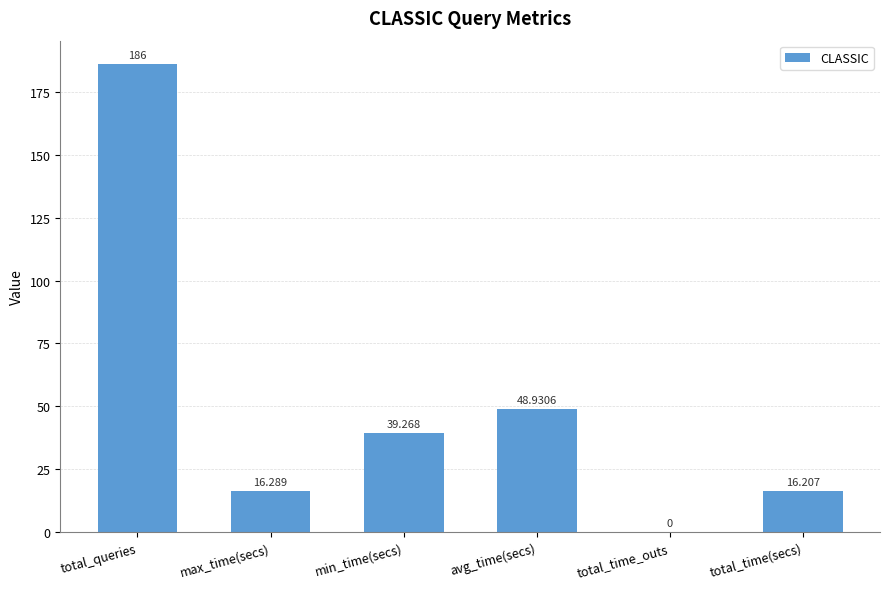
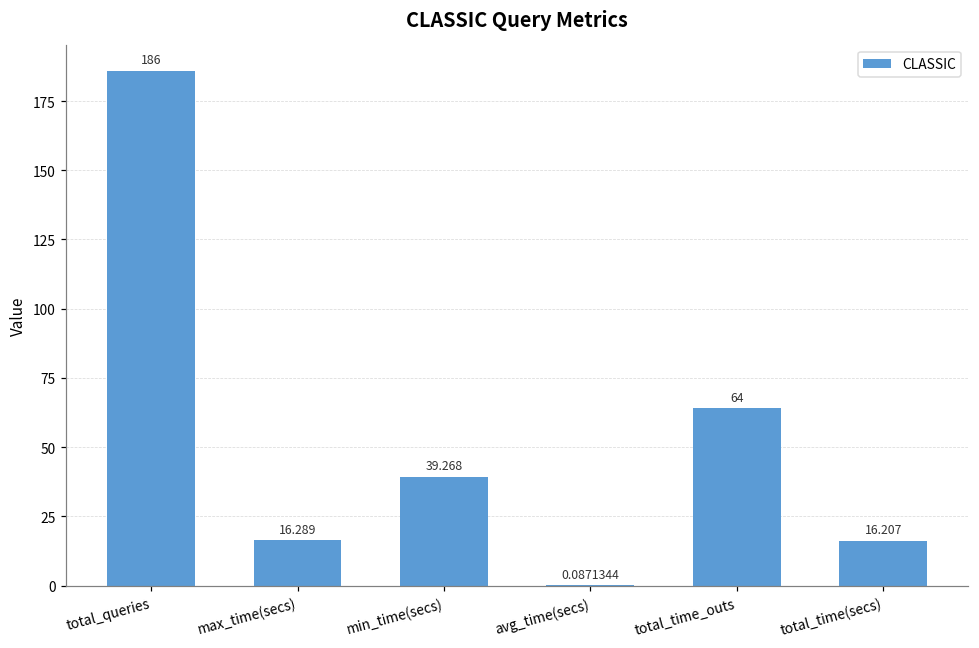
  {
    "total_queries": 186,
    "max_time(secs)": 16.289,
    "min_time(secs)": 39.268,
-   "avg_time(secs)": 48.9306,
-   "total_time_outs": 0,
+   "avg_time(secs)": 0.0871344,
+   "total_time_outs": 64,
    "total_time(secs)": 16.207
  }
